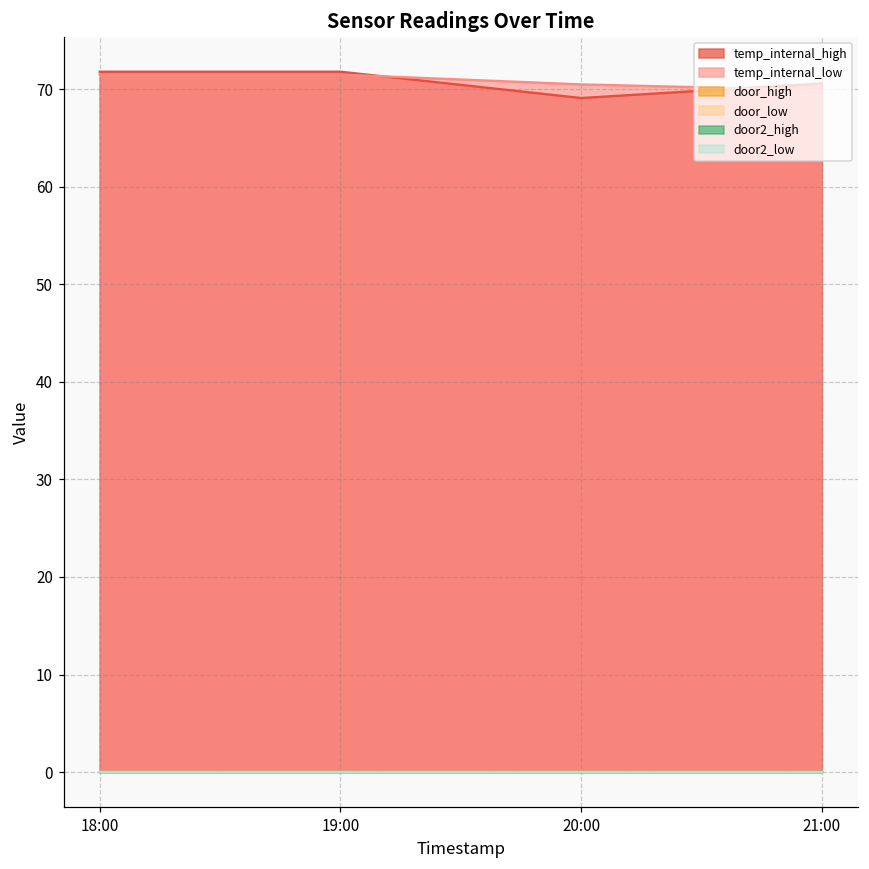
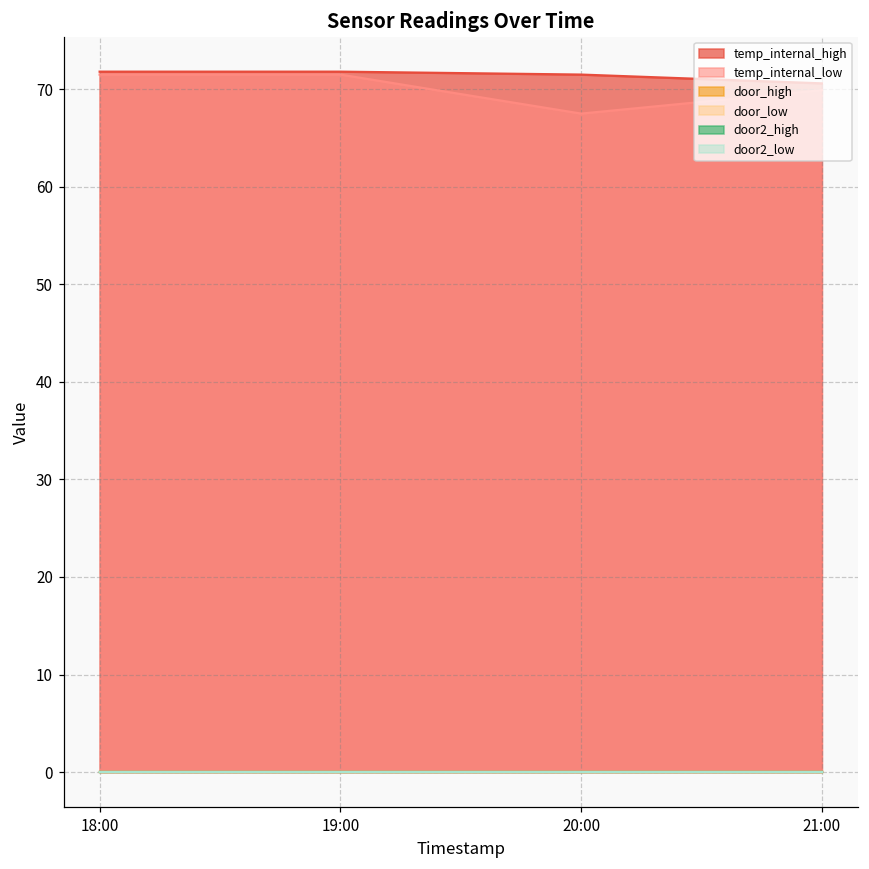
  {
    "temp_internal_high": {
      "18:00": 72,
      "19:00": 72,
-     "20:00": 69
+     "20:00": 72
    },
    "temp_internal_low": {
      "18:00": 72,
      "19:00": 72,
-     "20:00": 71
+     "20:00": 68
    },
    "door2_low": {
      "18:00": 0,
      "19:00": 0,
      "20:00": 0,
      "21:00": 0
    }
  }
